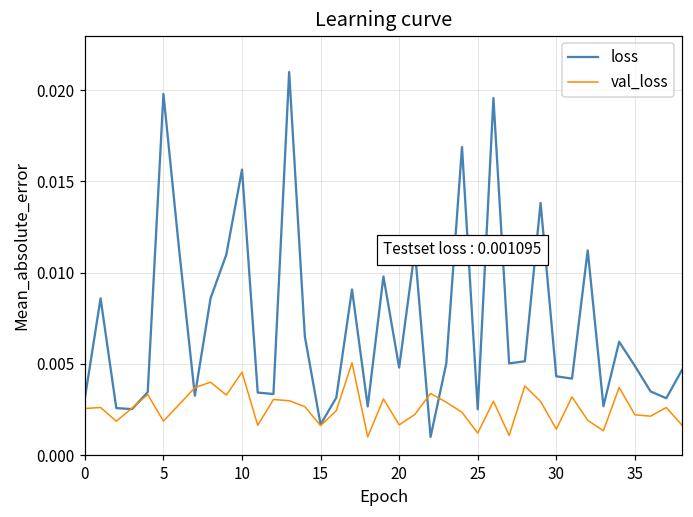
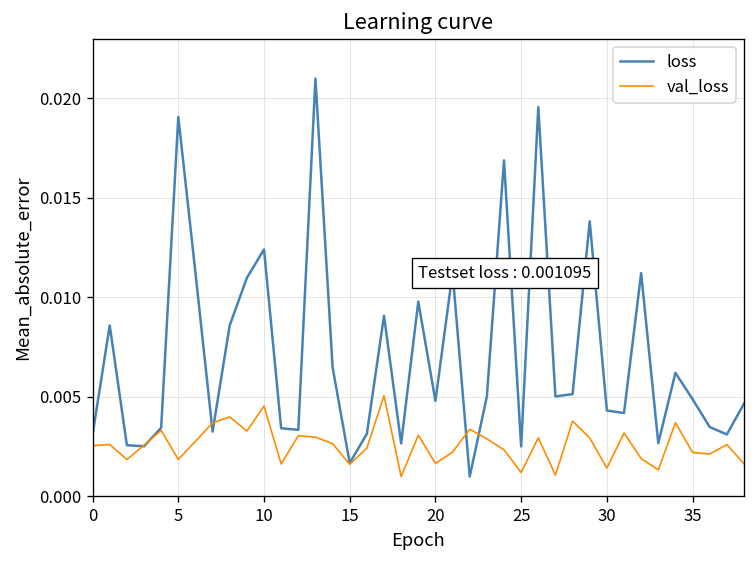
  {
    "loss": {
      "0": 0.0031,
-     "5": 0.0198,
-     "10": 0.0157,
+     "5": 0.0191,
+     "10": 0.0124,
      "20": 0.0048,
      "25": 0.0025,
      "30": 0.0043,
      "35": 0.0049
    },
    "val_loss": {
      "0": 0.0026,
      "5": 0.0019,
      "10": 0.0045,
      "20": 0.0017,
      "25": 0.0012,
      "30": 0.0014,
      "35": 0.0022
    }
  }
